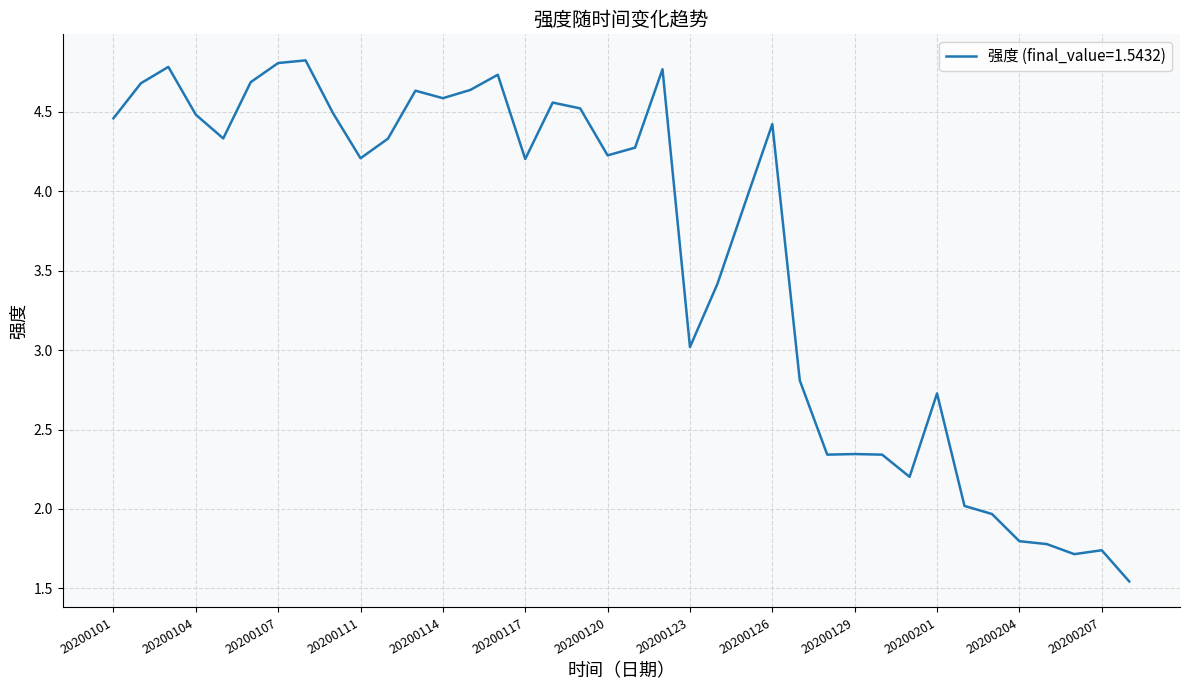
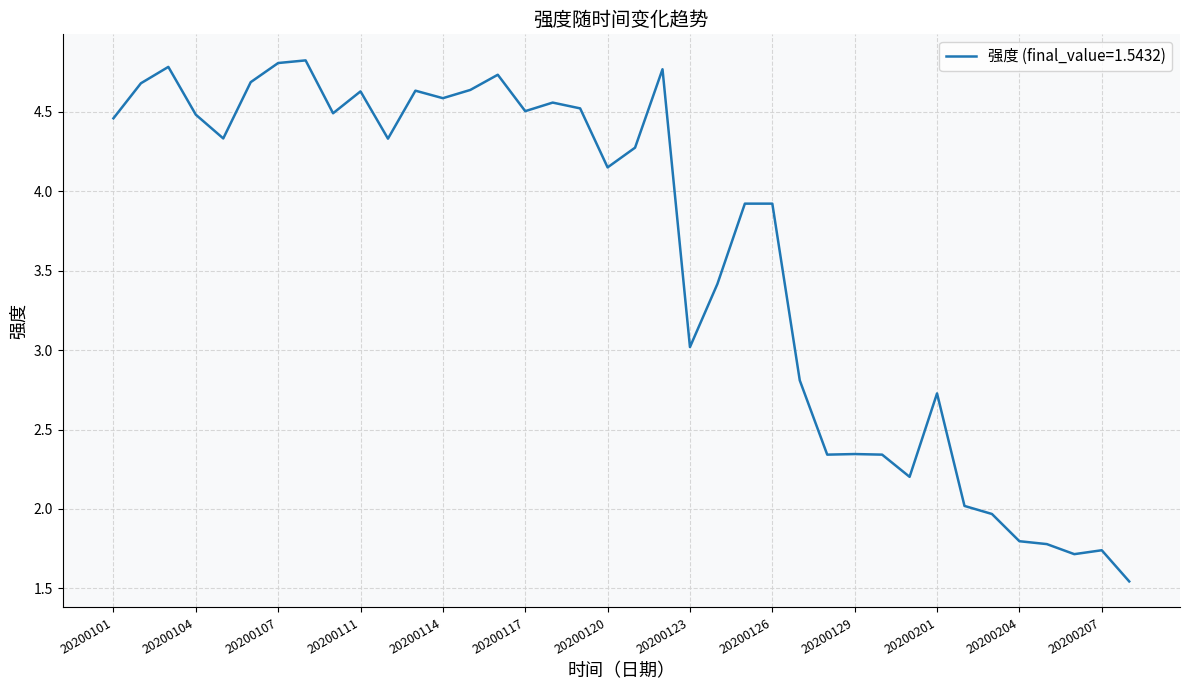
  {
    "20200101": 4.46,
    "20200104": 4.48,
    "20200107": 4.81,
-   "20200111": 4.21,
+   "20200111": 4.63,
    "20200114": 4.59,
-   "20200117": 4.20,
-   "20200120": 4.23,
+   "20200117": 4.51,
+   "20200120": 4.15,
    "20200123": 3.02,
-   "20200126": 4.42,
+   "20200126": 3.92,
    "20200129": 2.35,
    "20200201": 2.73,
    "20200204": 1.80,
    "20200207": 1.74
  }
